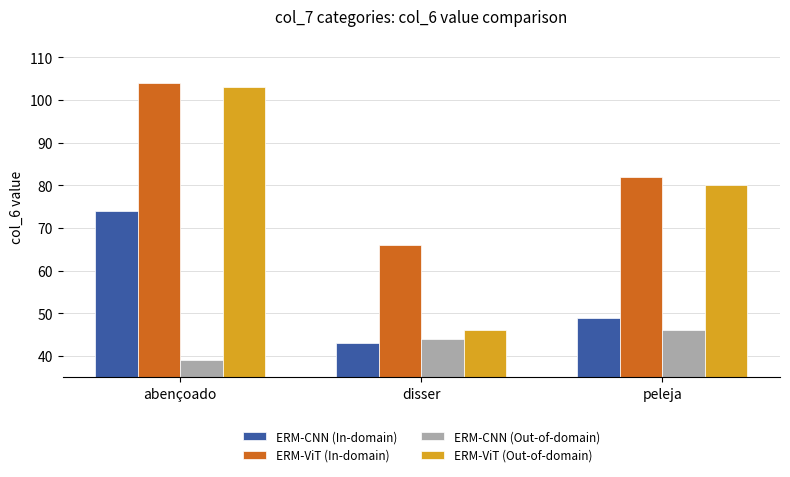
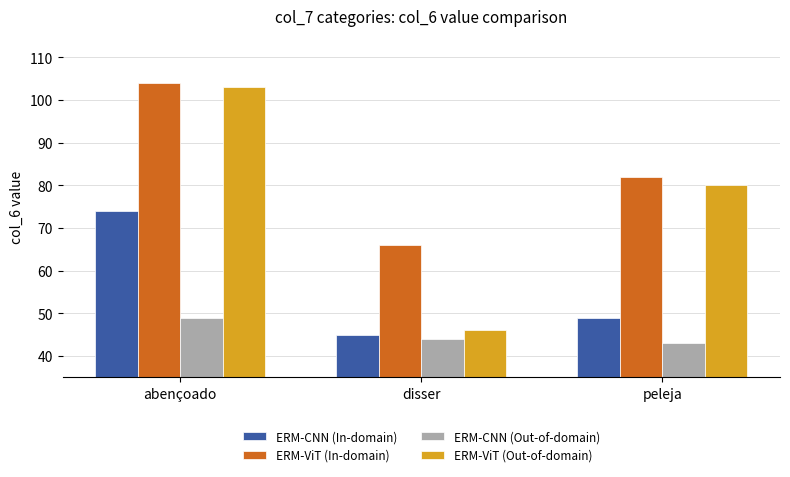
  {
    "ERM-CNN (In-domain)": {
      "abençoado": 74,
-     "disser": 43,
+     "disser": 45,
      "peleja": 49
    },
    "ERM-ViT (In-domain)": {
      "abençoado": 104,
      "disser": 66,
      "peleja": 82
    },
    "ERM-CNN (Out-of-domain)": {
-     "abençoado": 39,
+     "abençoado": 49,
      "disser": 44,
-     "peleja": 46
+     "peleja": 43
    },
    "ERM-ViT (Out-of-domain)": {
      "abençoado": 103,
      "disser": 46,
      "peleja": 80
    }
  }
